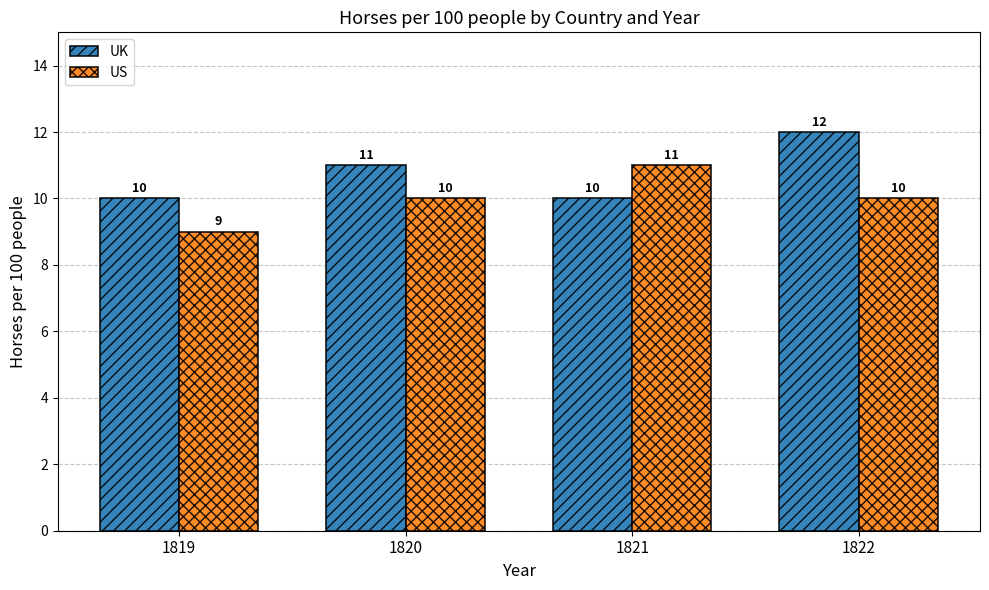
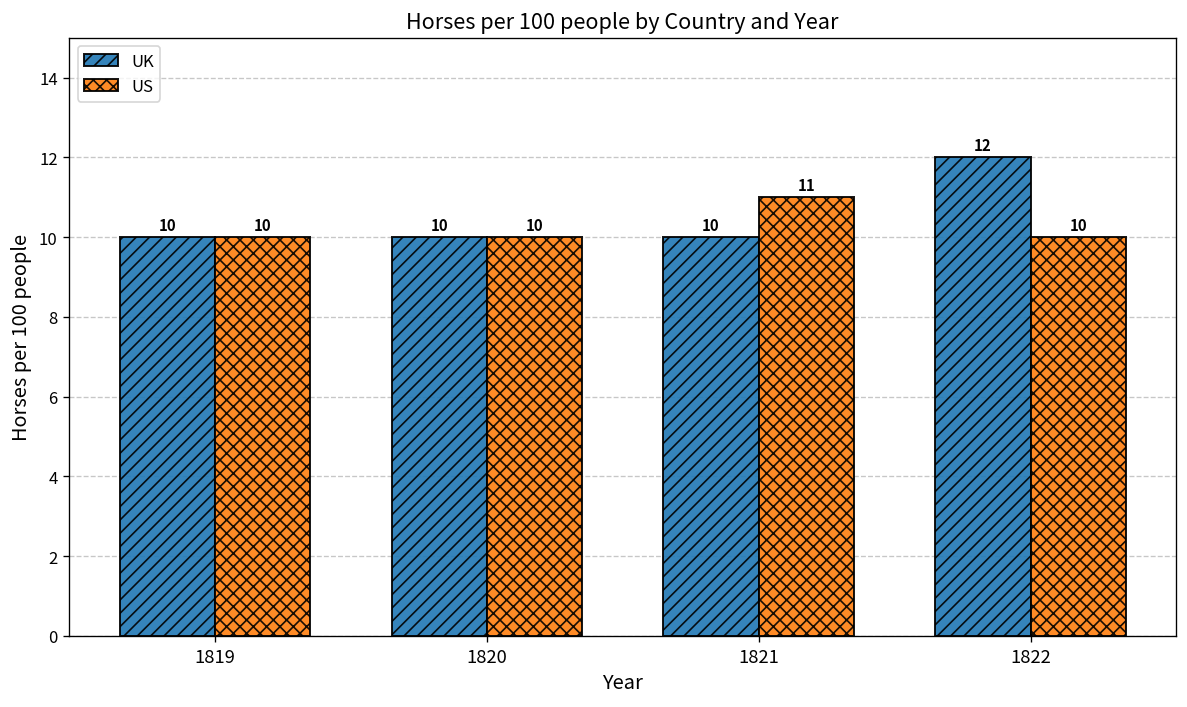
  {
    "UK": {
      "1819": 10,
-     "1820": 11,
+     "1820": 10,
      "1821": 10,
      "1822": 12
    },
    "US": {
-     "1819": 9,
+     "1819": 10,
      "1820": 10,
      "1821": 11,
      "1822": 10
    }
  }
